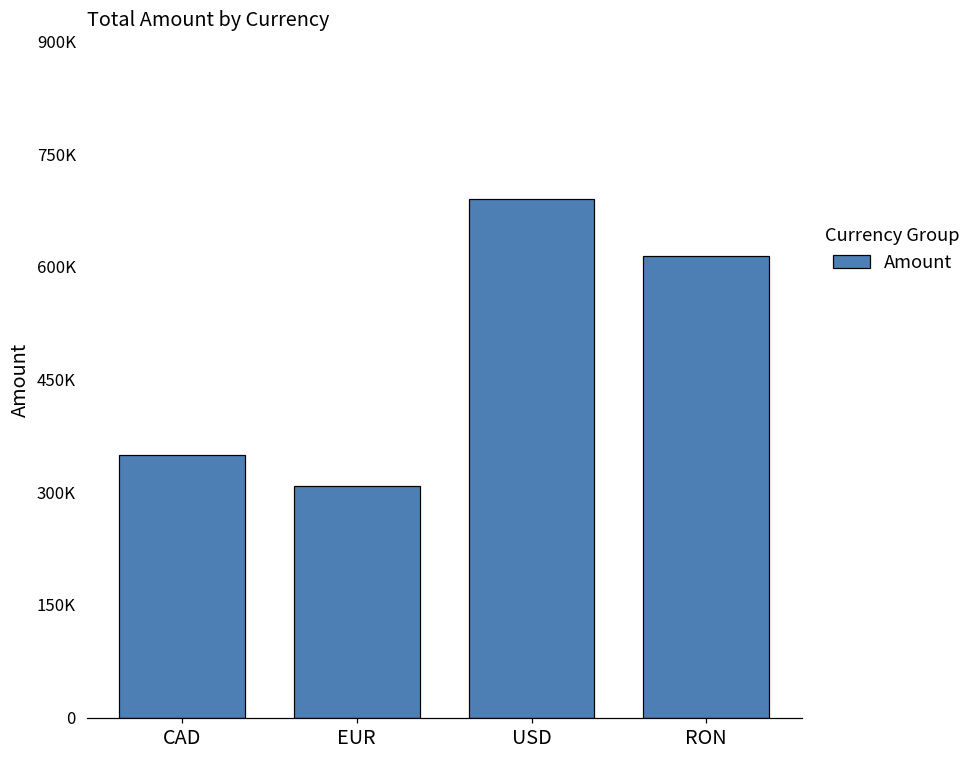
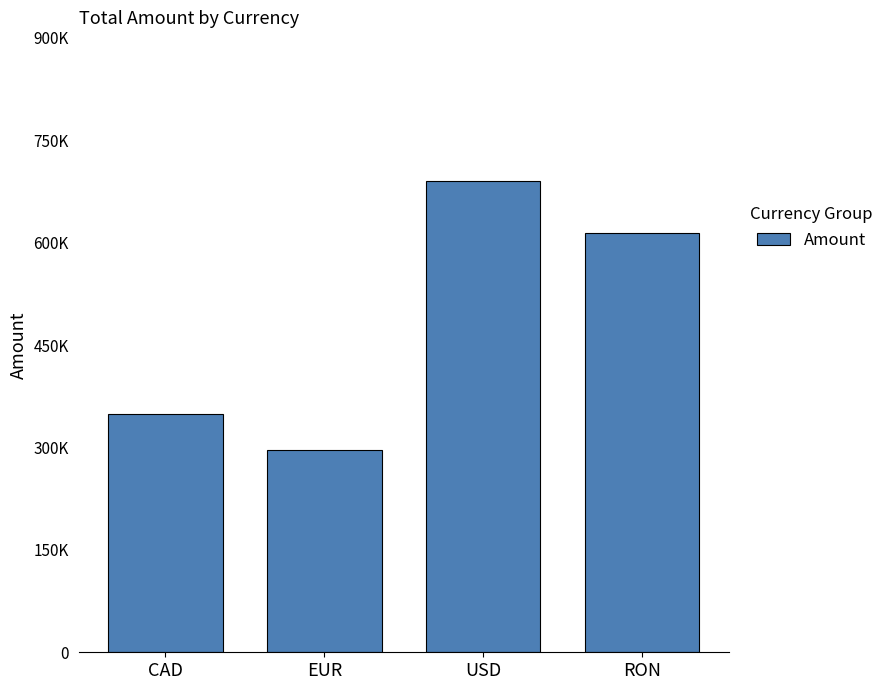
  {
    "CAD": 350000,
-   "EUR": 310000,
+   "EUR": 300000,
    "USD": 690000,
    "RON": 610000
  }
